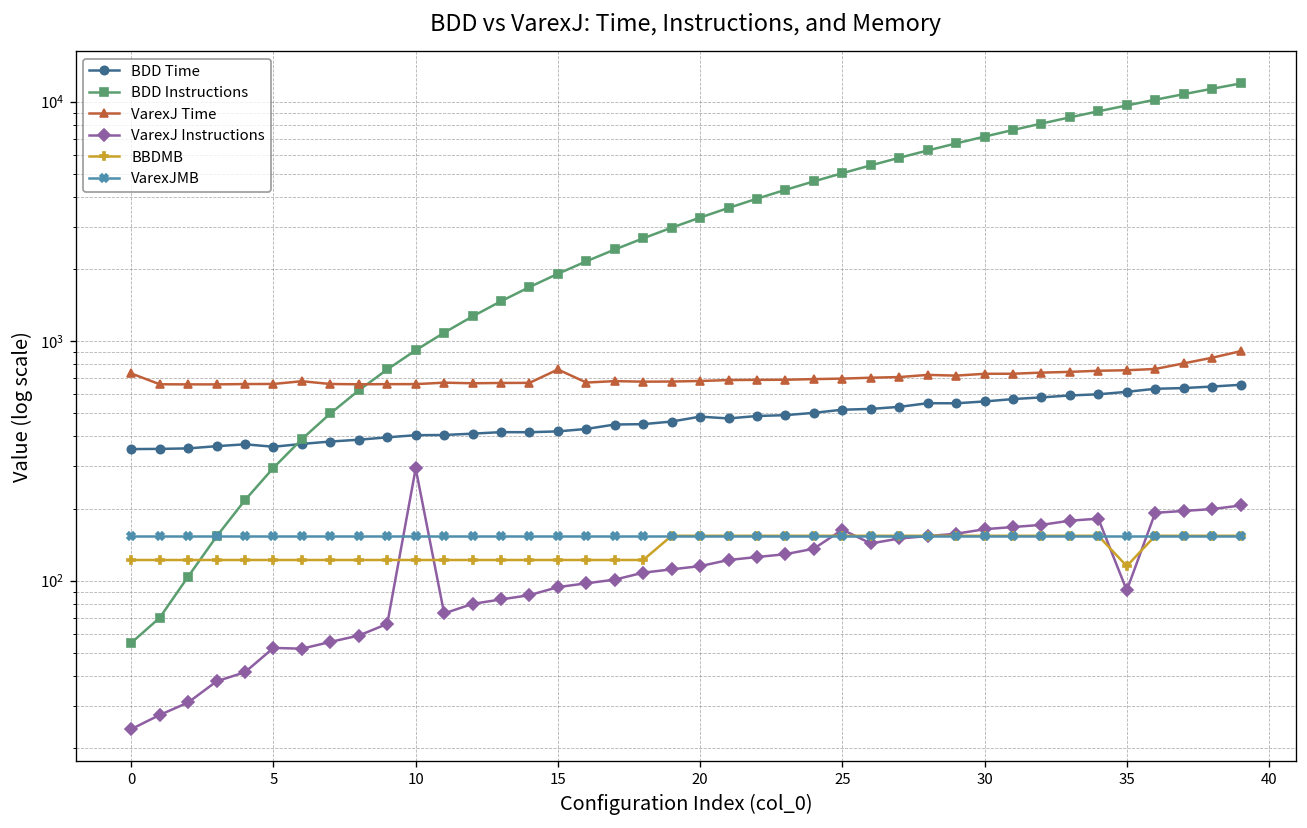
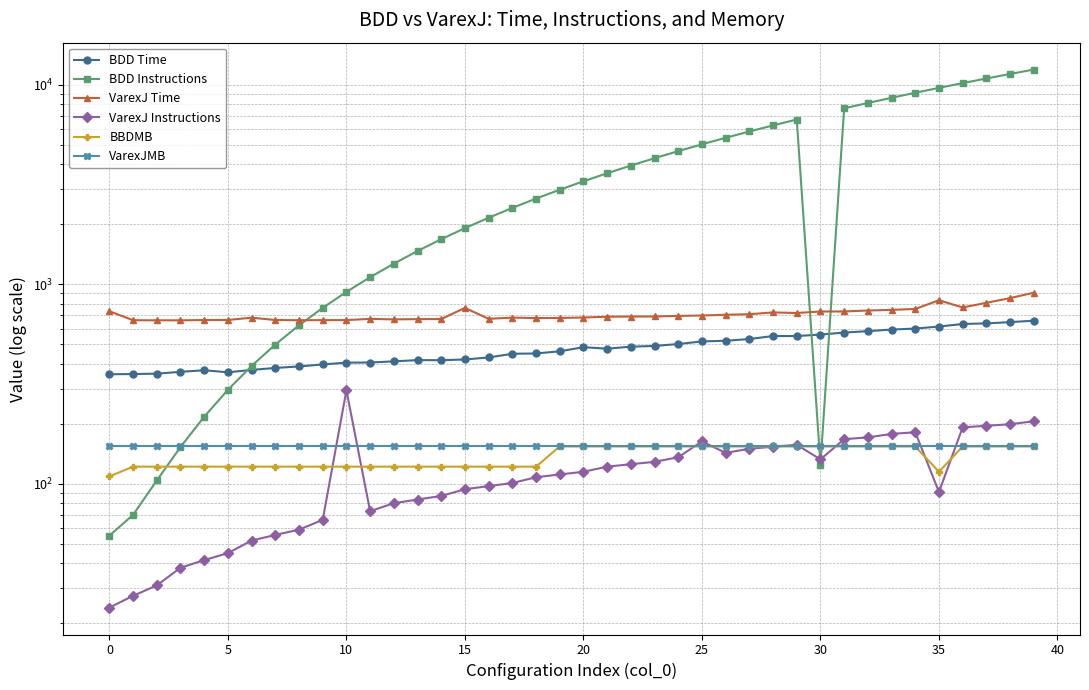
  {
    "BDD Instructions": {
      "0": 55,
      "5": 300,
      "10": 900,
      "15": 1900,
      "20": 3300,
      "25": 5000,
-     "30": 7100,
+     "30": 130,
      "35": 10000
    },
    "VarexJ Time": {
      "0": 730,
      "5": 660,
      "10": 660,
      "15": 760,
      "20": 680,
      "25": 700,
      "30": 730,
-     "35": 760
+     "35": 830
    },
    "VarexJ Instructions": {
      "0": 24,
-     "5": 52,
+     "5": 45,
      "10": 290,
      "15": 90,
      "20": 120,
      "25": 160,
-     "30": 160,
+     "30": 130,
      "35": 90
    },
    "BBDMB": {
-     "0": 120,
+     "0": 110,
      "5": 120,
      "10": 120,
      "15": 120,
      "35": 120
    }
  }
